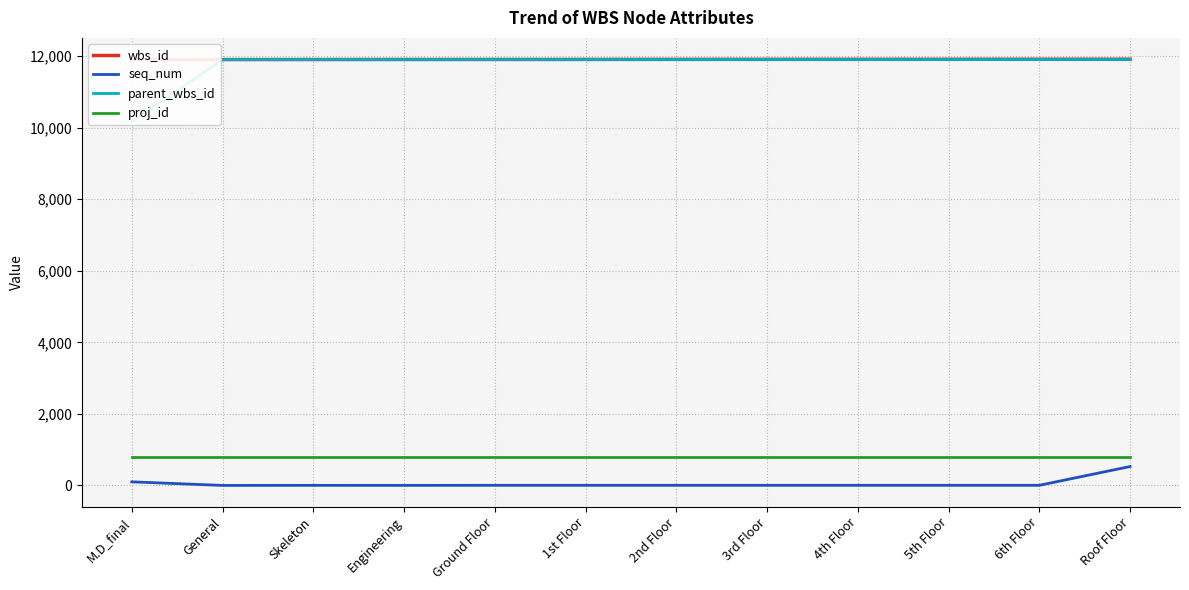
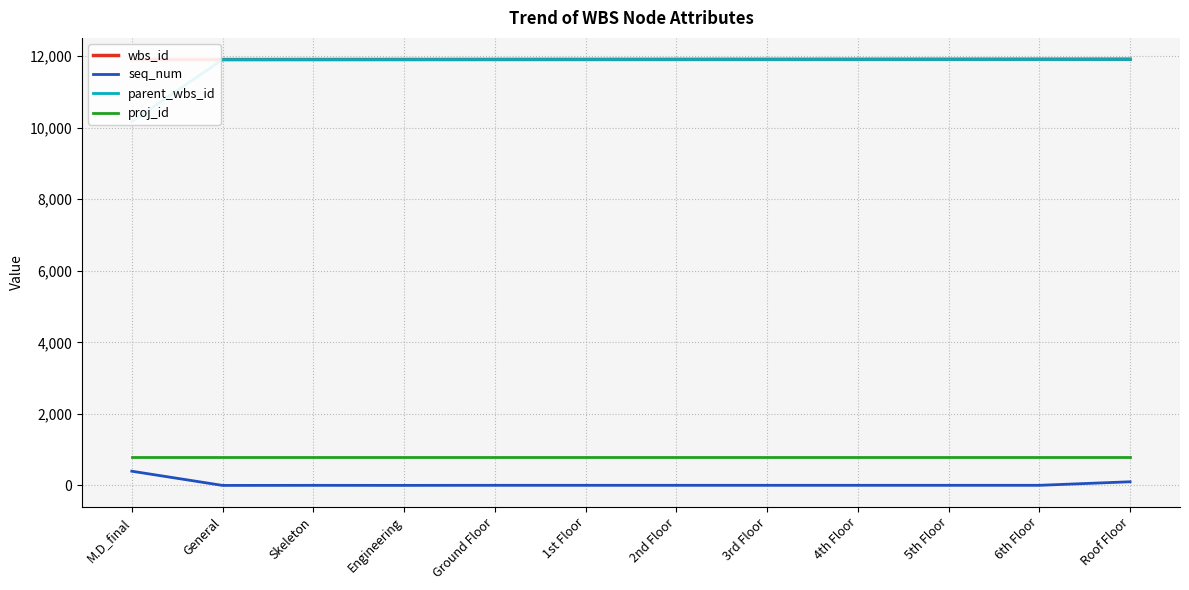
  {
    "seq_num": {
-     "M.D_final": 100,
+     "M.D_final": 400,
      "General": 0,
      "Skeleton": 0,
      "Engineering": 0,
      "Ground Floor": 0,
      "1st Floor": 0,
      "2nd Floor": 0,
      "3rd Floor": 0,
      "4th Floor": 0,
      "5th Floor": 0,
      "6th Floor": 0,
-     "Roof Floor": 500
+     "Roof Floor": 100
    },
    "proj_id": {
      "M.D_final": 800,
      "General": 800,
      "Skeleton": 800,
      "Engineering": 800,
      "Ground Floor": 800,
      "1st Floor": 800,
      "2nd Floor": 800,
      "3rd Floor": 800,
      "4th Floor": 800,
      "5th Floor": 800,
      "6th Floor": 800,
      "Roof Floor": 800
    }
  }
